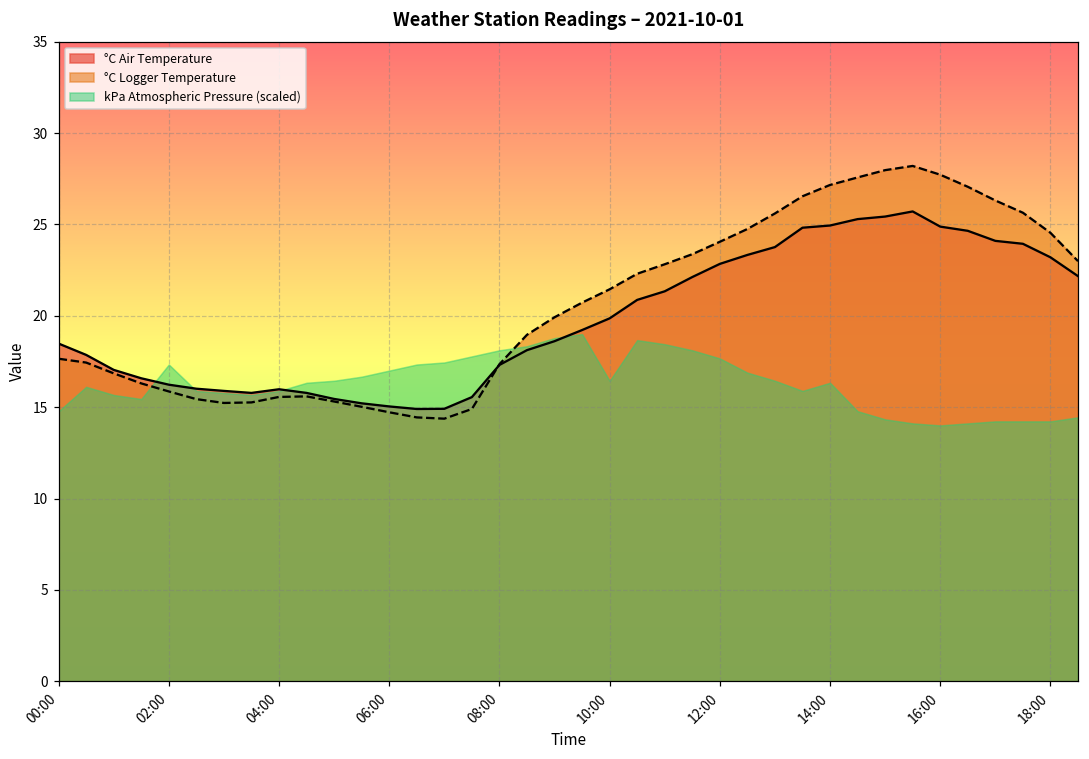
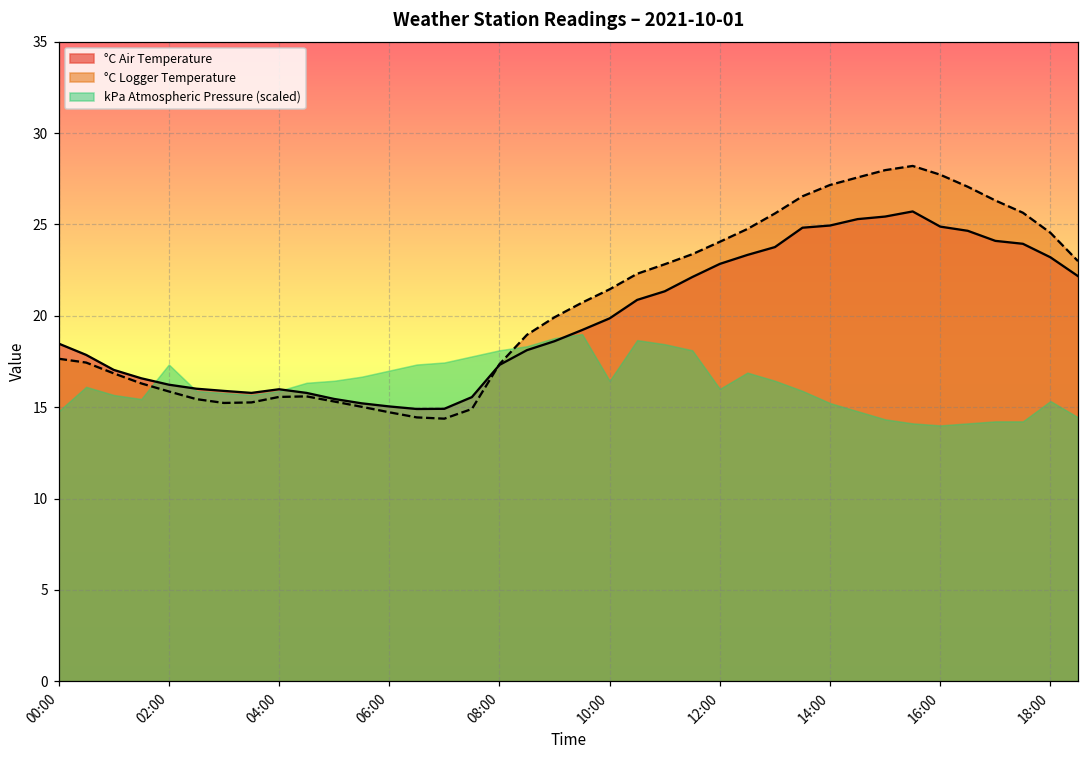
  {
    "kPa Atmospheric Pressure (scaled)": {
      "00:00": 14.8,
      "02:00": 17.3,
      "06:00": 17.0,
      "08:00": 18.1,
      "10:00": 16.4,
-     "12:00": 17.7,
-     "14:00": 16.3,
+     "12:00": 16.0,
+     "14:00": 15.2,
      "16:00": 14.0,
-     "18:00": 14.2
+     "18:00": 15.3
    }
  }
